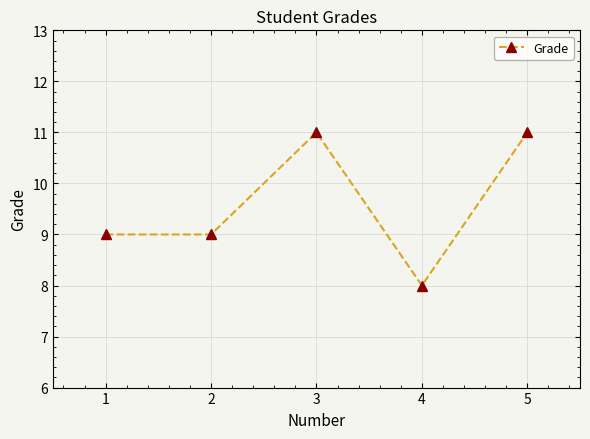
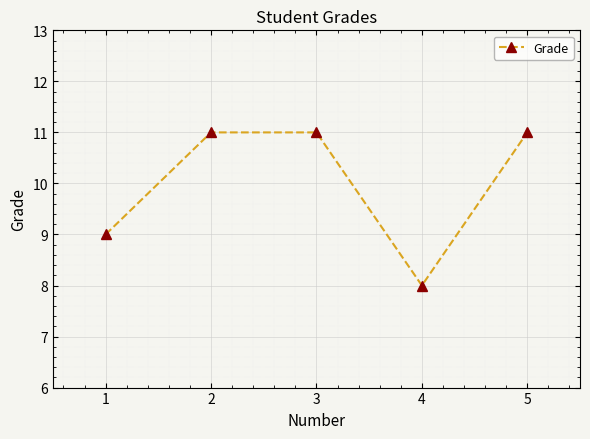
  {
    "1": 9,
-   "2": 9,
+   "2": 11,
    "3": 11,
    "4": 8,
    "5": 11
  }
